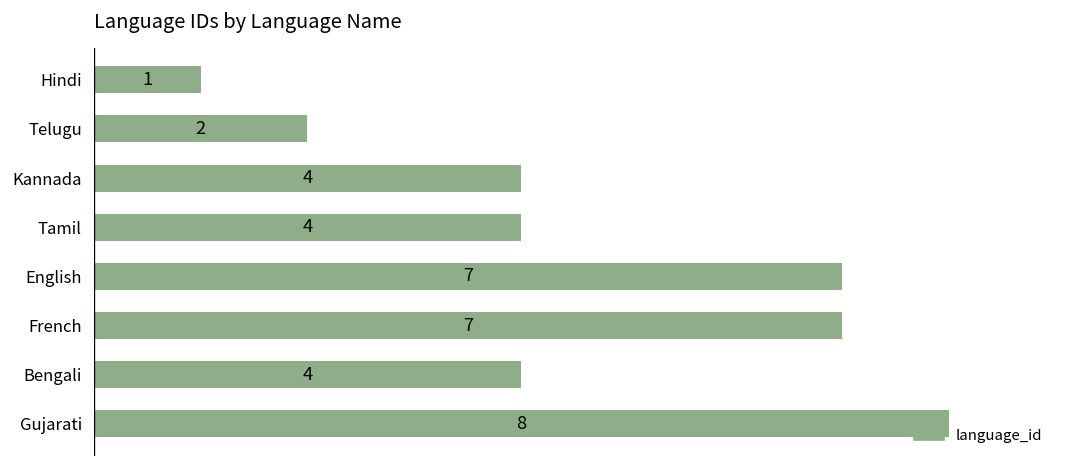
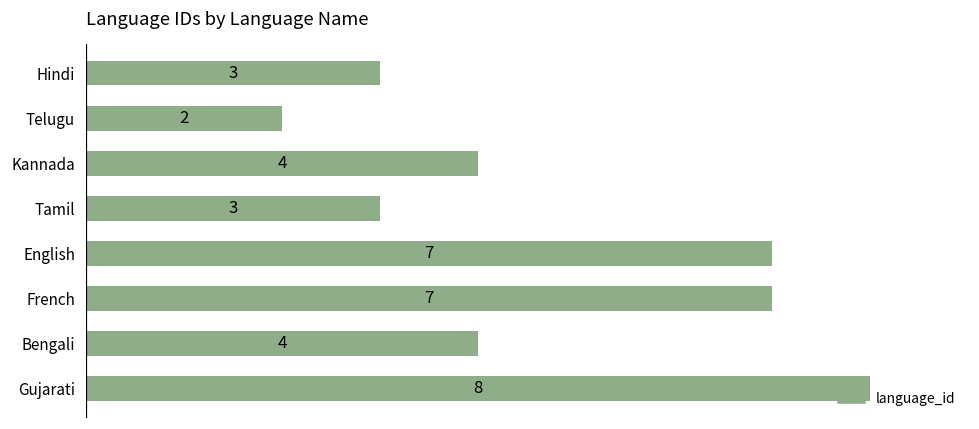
  {
-   "Hindi": 1,
+   "Hindi": 3,
    "Telugu": 2,
    "Kannada": 4,
-   "Tamil": 4,
+   "Tamil": 3,
    "English": 7,
    "French": 7,
    "Bengali": 4,
    "Gujarati": 8
  }
